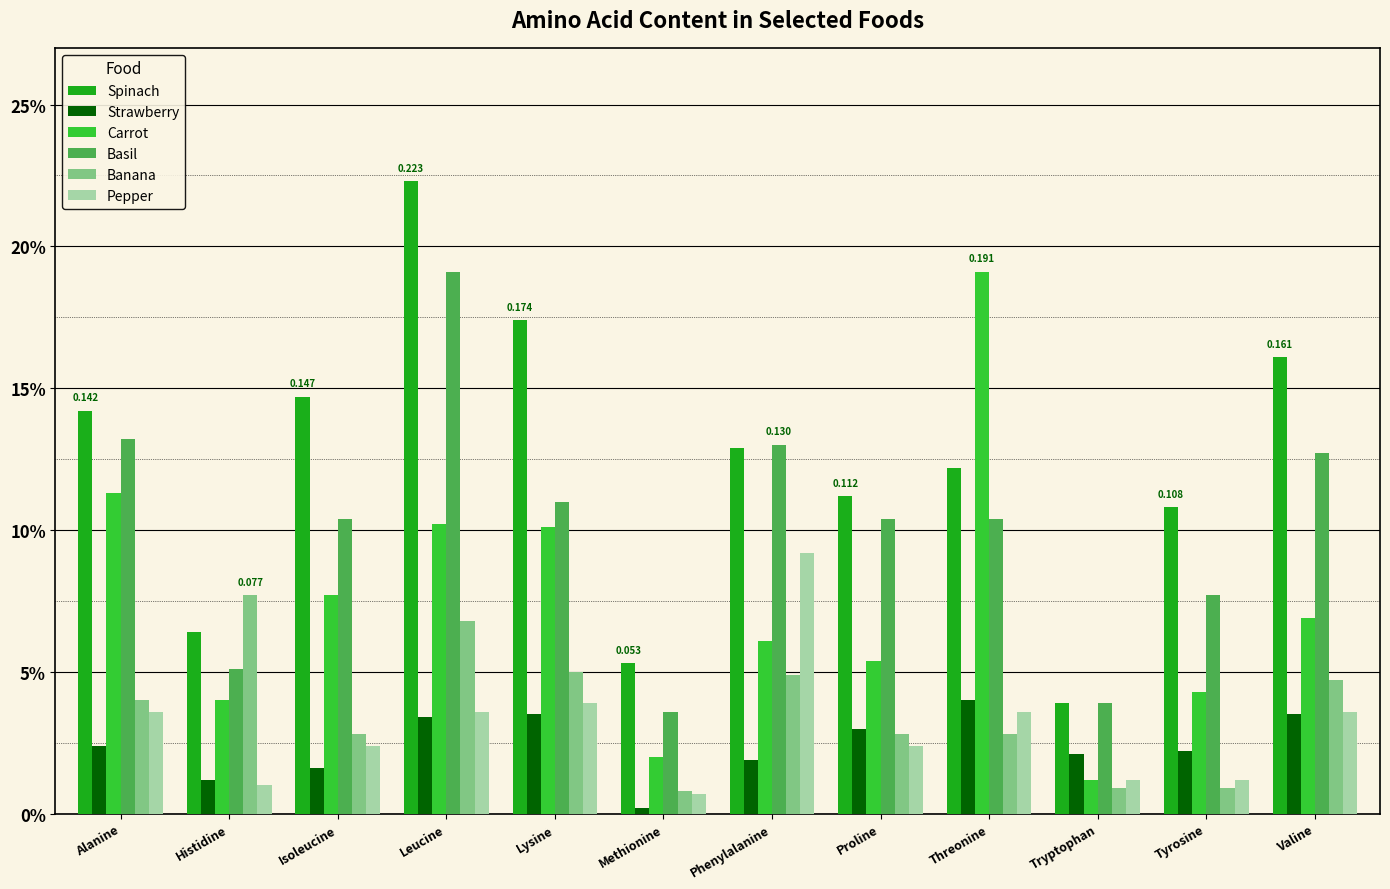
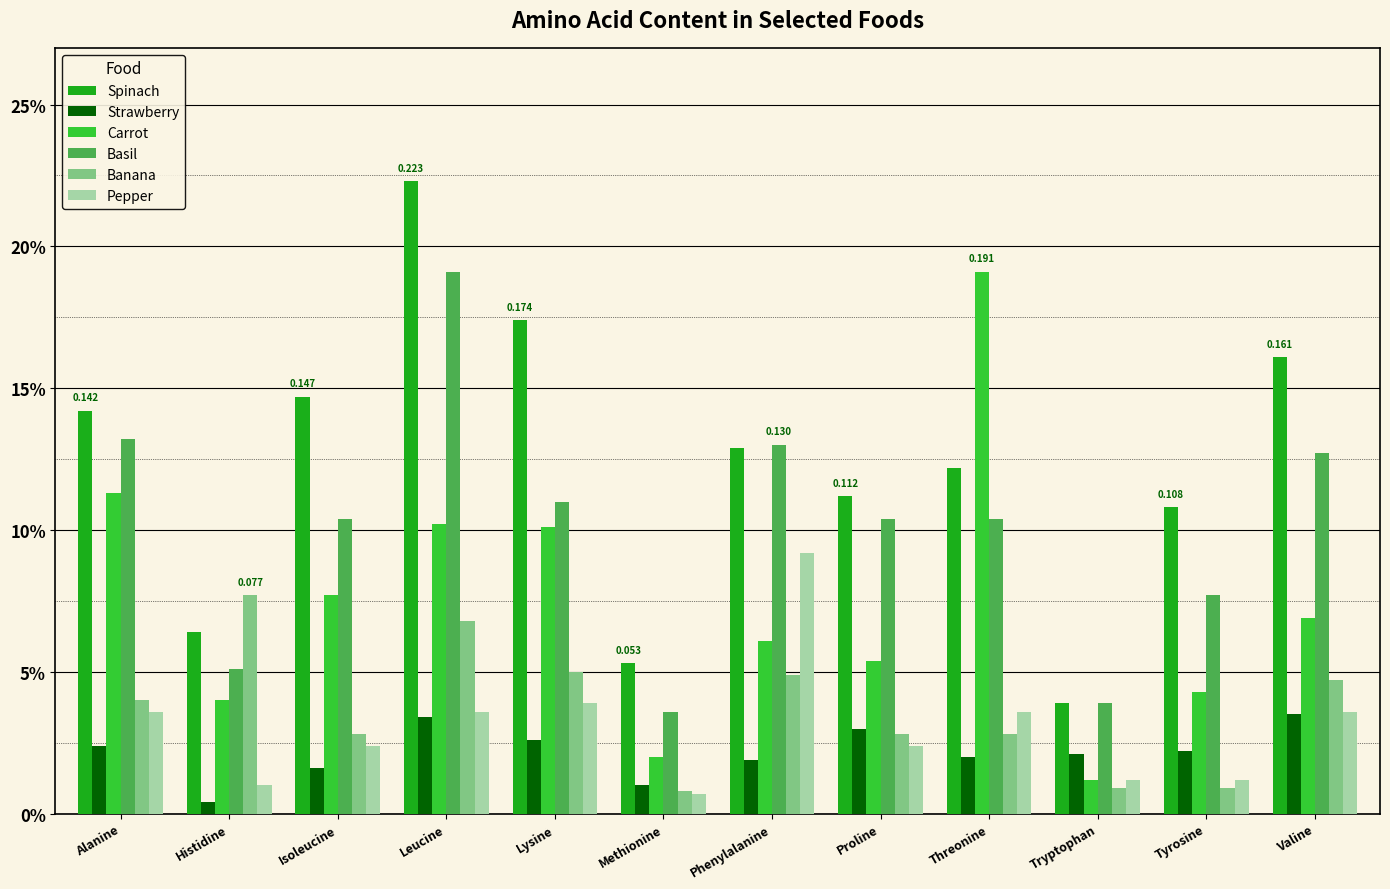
  {
    "Strawberry": {
      "Alanine": "2.4%",
-     "Histidine": "1.2%",
+     "Histidine": "0.4%",
      "Isoleucine": "1.6%",
      "Leucine": "3.4%",
-     "Lysine": "3.5%",
-     "Methionine": "0.2%",
+     "Lysine": "2.6%",
+     "Methionine": "1.0%",
      "Phenylalanine": "1.9%",
      "Proline": "3.0%",
-     "Threonine": "4.0%",
+     "Threonine": "2.0%",
      "Tryptophan": "2.1%",
      "Tyrosine": "2.2%",
      "Valine": "3.5%"
    }
  }
